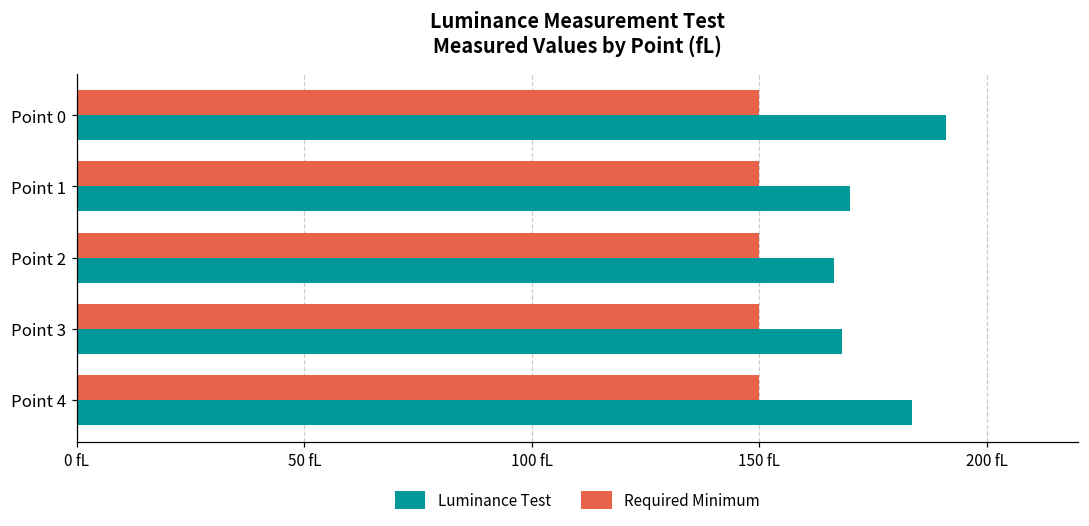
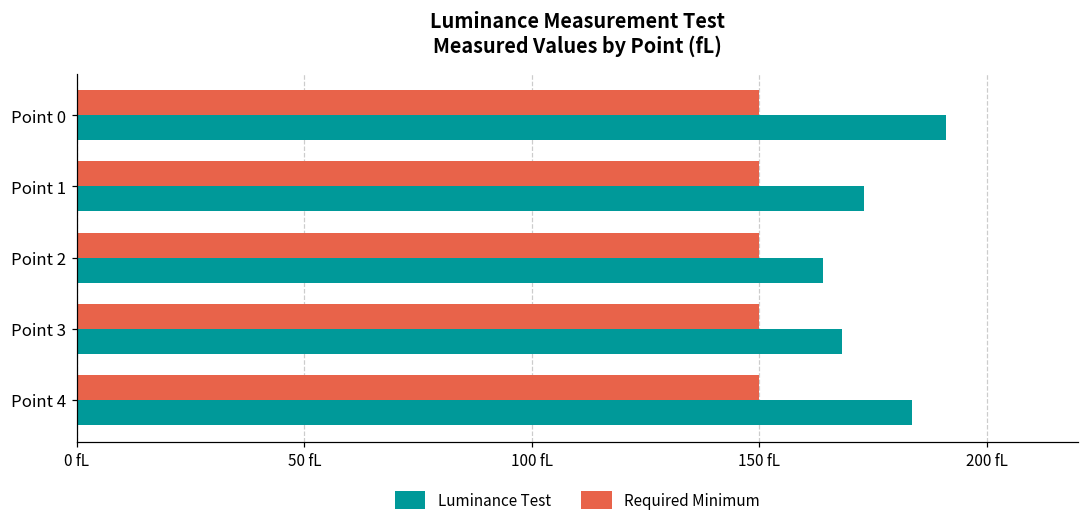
  {
    "Luminance Test": {
      "Point 0": "191 fL",
-     "Point 1": "170 fL",
-     "Point 2": "166 fL",
+     "Point 1": "173 fL",
+     "Point 2": "164 fL",
      "Point 3": "168 fL",
      "Point 4": "184 fL"
    },
    "Required Minimum": {
      "Point 0": "150 fL",
      "Point 1": "150 fL",
      "Point 2": "150 fL",
      "Point 3": "150 fL",
      "Point 4": "150 fL"
    }
  }
